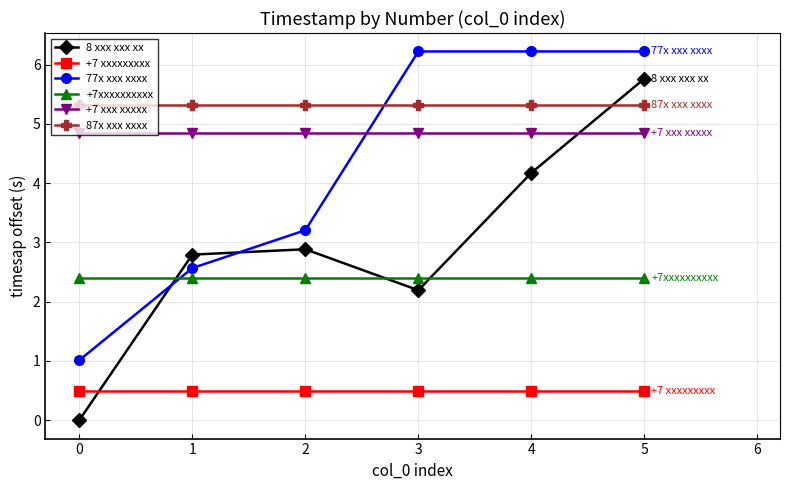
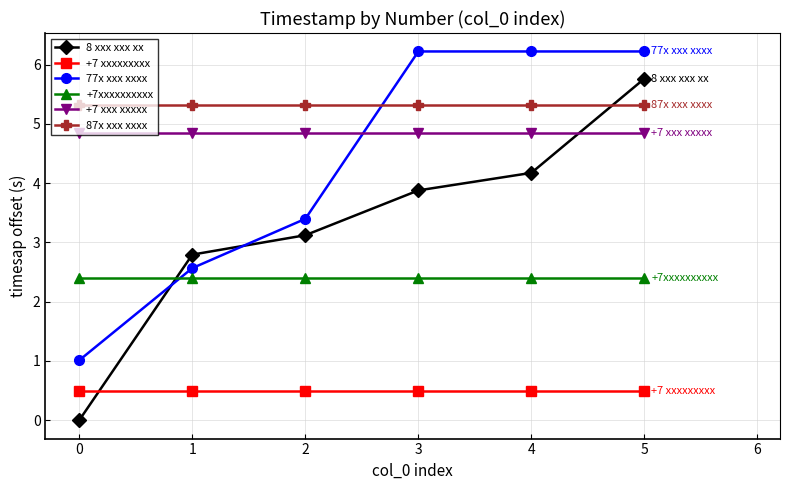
  {
    "8 xxx xxx xx": {
      "0": 0.0,
      "1": 2.8,
-     "2": 2.9,
-     "3": 2.2,
+     "2": 3.1,
+     "3": 3.9,
      "4": 4.2
    },
    "+7 xxxxxxxxx": {
      "0": 0.5,
      "1": 0.5,
      "2": 0.5,
      "3": 0.5,
      "4": 0.5
    },
    "77x xxx xxxx": {
      "0": 1.0,
      "1": 2.6,
-     "2": 3.2,
+     "2": 3.4,
      "3": 6.2,
      "4": 6.2
    },
    "+7xxxxxxxxxx": {
      "0": 2.4,
      "1": 2.4,
      "2": 2.4,
      "3": 2.4,
      "4": 2.4
    },
    "+7 xxx xxxxx": {
      "1": 4.9,
      "2": 4.9,
      "3": 4.9,
      "4": 4.9
    },
    "87x xxx xxxx": {
      "1": 5.3,
      "2": 5.3,
      "3": 5.3,
      "4": 5.3
    }
  }
